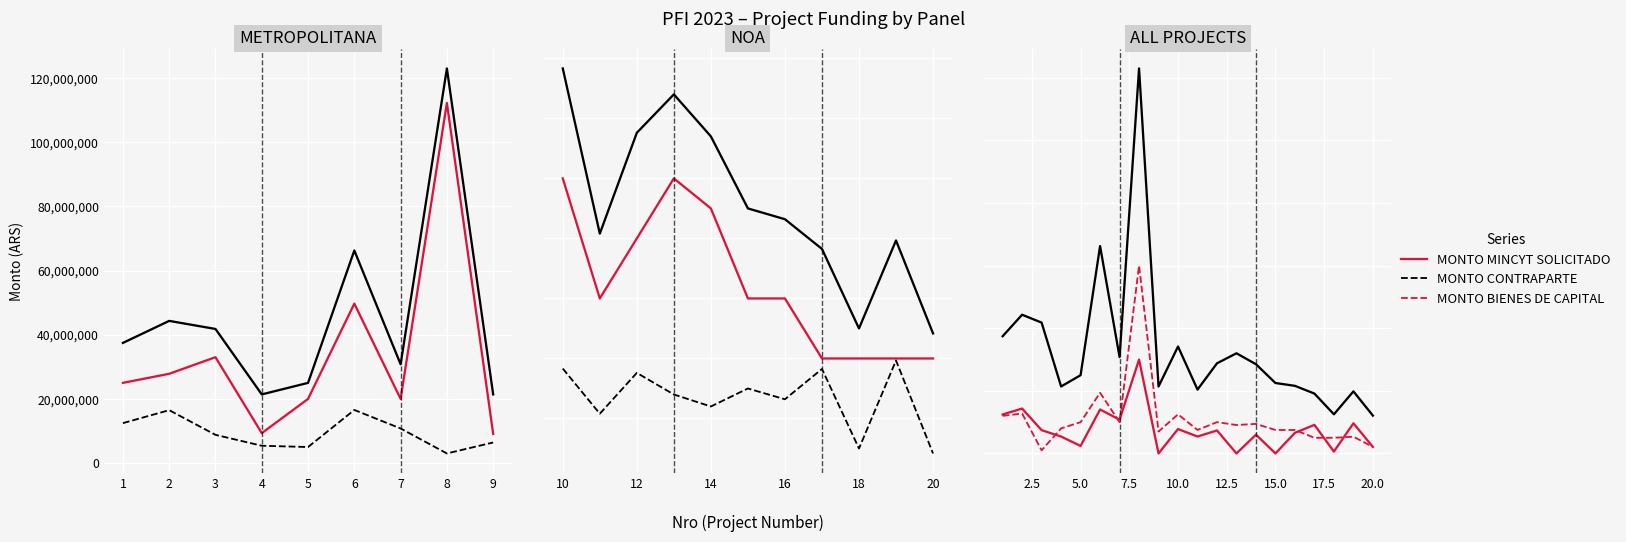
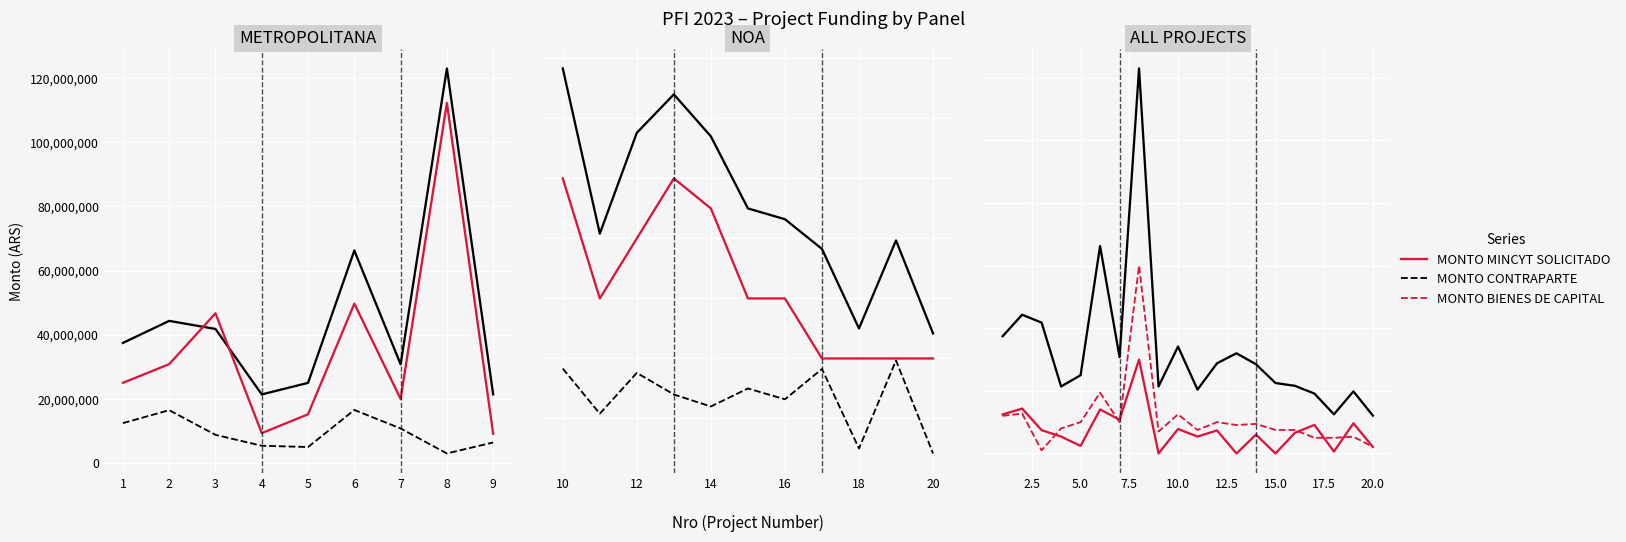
  {
    "METROPOLITANA": {
      "MONTO MINCYT SOLICITADO": {
        "1": "25,000,000",
-       "2": "28,000,000",
-       "3": "33,000,000",
+       "2": "31,000,000",
+       "3": "47,000,000",
        "4": "9,000,000",
-       "5": "20,000,000",
+       "5": "15,000,000",
        "6": "50,000,000",
        "7": "20,000,000",
        "8": "112,000,000",
        "9": "9,000,000"
      }
    }
  }
